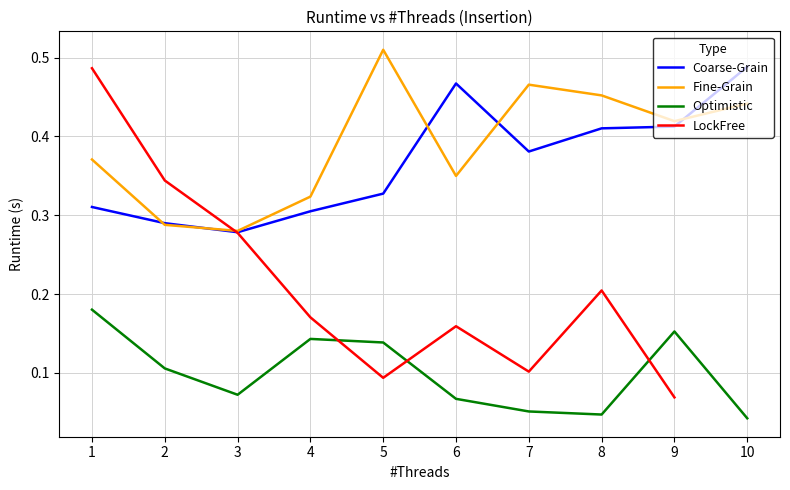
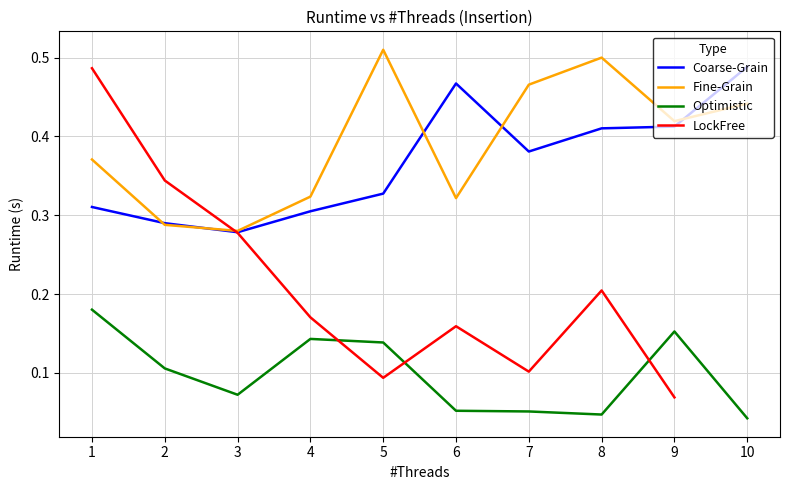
  {
    "Coarse-Grain": {
      "1": 0.31,
      "4": 0.31,
      "5": 0.33,
      "6": 0.47,
      "7": 0.38,
      "8": 0.41
    },
    "Fine-Grain": {
      "1": 0.37,
      "4": 0.32,
      "5": 0.51,
-     "6": 0.35,
+     "6": 0.32,
      "7": 0.47,
-     "8": 0.45
+     "8": 0.50
    },
    "Optimistic": {
      "1": 0.18,
      "2": 0.11,
      "3": 0.07,
      "4": 0.14,
      "5": 0.14,
-     "6": 0.07,
+     "6": 0.05,
      "7": 0.05,
      "8": 0.05,
      "9": 0.15,
      "10": 0.04
    },
    "LockFree": {
      "1": 0.49,
      "2": 0.34,
      "4": 0.17,
      "5": 0.09,
      "6": 0.16,
      "7": 0.10,
      "8": 0.20,
      "9": 0.07
    }
  }
